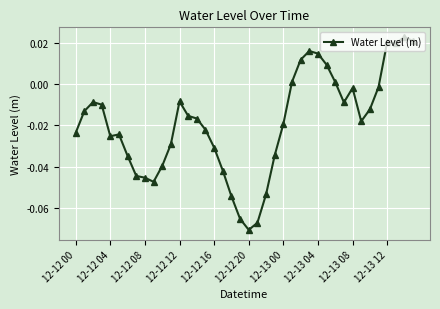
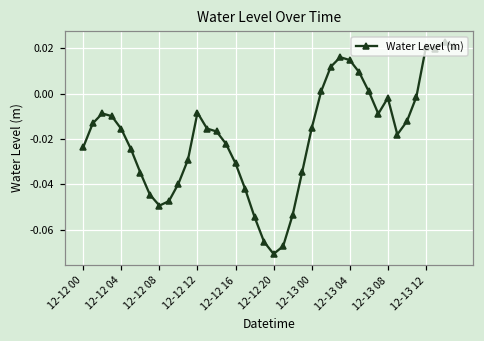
  {
    "12-12 00": -0.024,
-   "12-12 04": -0.025,
-   "12-12 08": -0.045,
+   "12-12 04": -0.016,
+   "12-12 08": -0.049,
    "12-12 12": -0.008,
    "12-12 16": -0.031,
    "12-12 20": -0.071,
-   "12-13 00": -0.019,
+   "12-13 00": -0.015,
    "12-13 04": 0.015,
    "12-13 08": -0.002
  }
